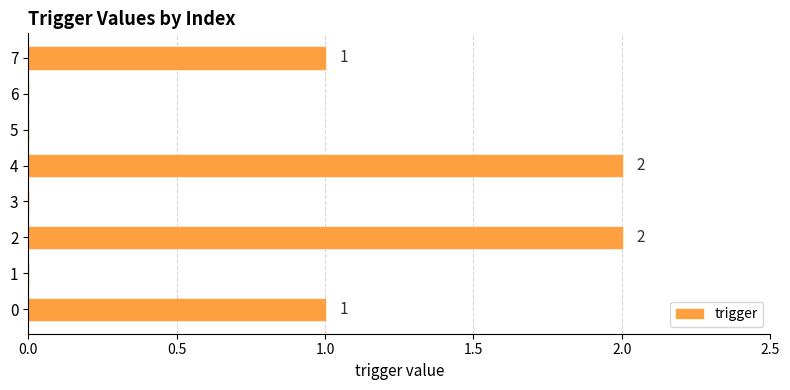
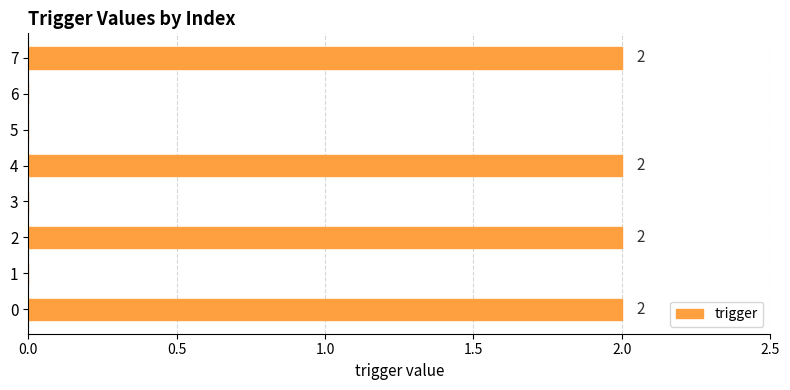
  {
-   "7": 1,
+   "7": 2,
    "4": 2,
    "2": 2,
-   "0": 1
+   "0": 2
  }
